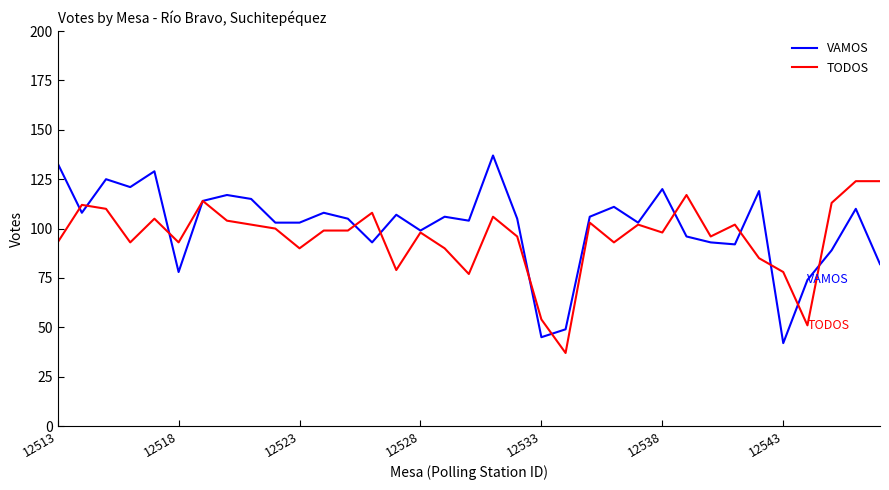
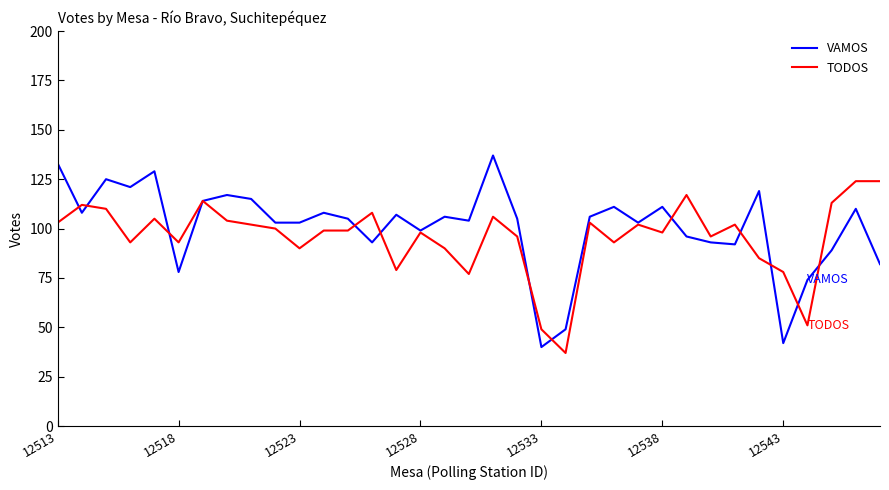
  {
    "VAMOS": {
      "12513": 133,
      "12518": 78,
      "12523": 103,
-     "12533": 45,
-     "12538": 120,
+     "12533": 40,
+     "12538": 111,
      "12543": 42
    },
    "TODOS": {
-     "12513": 93,
+     "12513": 103,
      "12518": 93,
      "12523": 90,
-     "12533": 54,
+     "12533": 49,
      "12538": 98,
      "12543": 78
    }
  }
